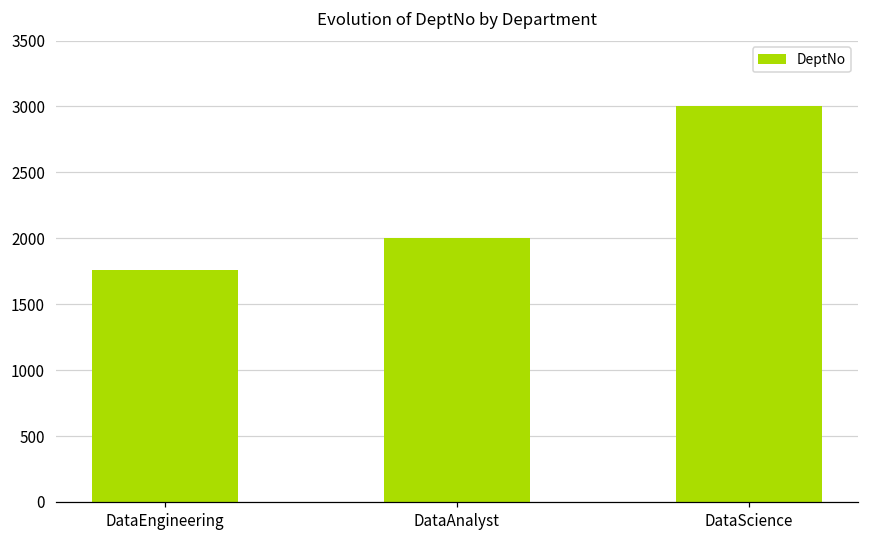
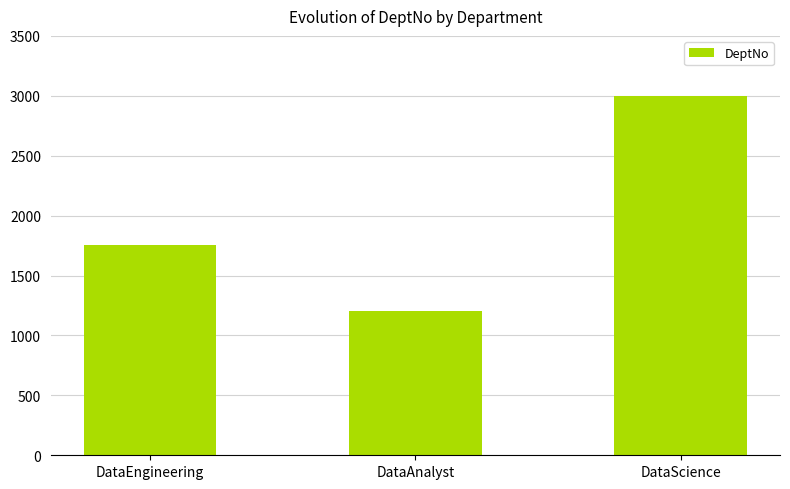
  {
    "DataEngineering": 1760,
-   "DataAnalyst": 2000,
+   "DataAnalyst": 1210,
    "DataScience": 3000
  }
